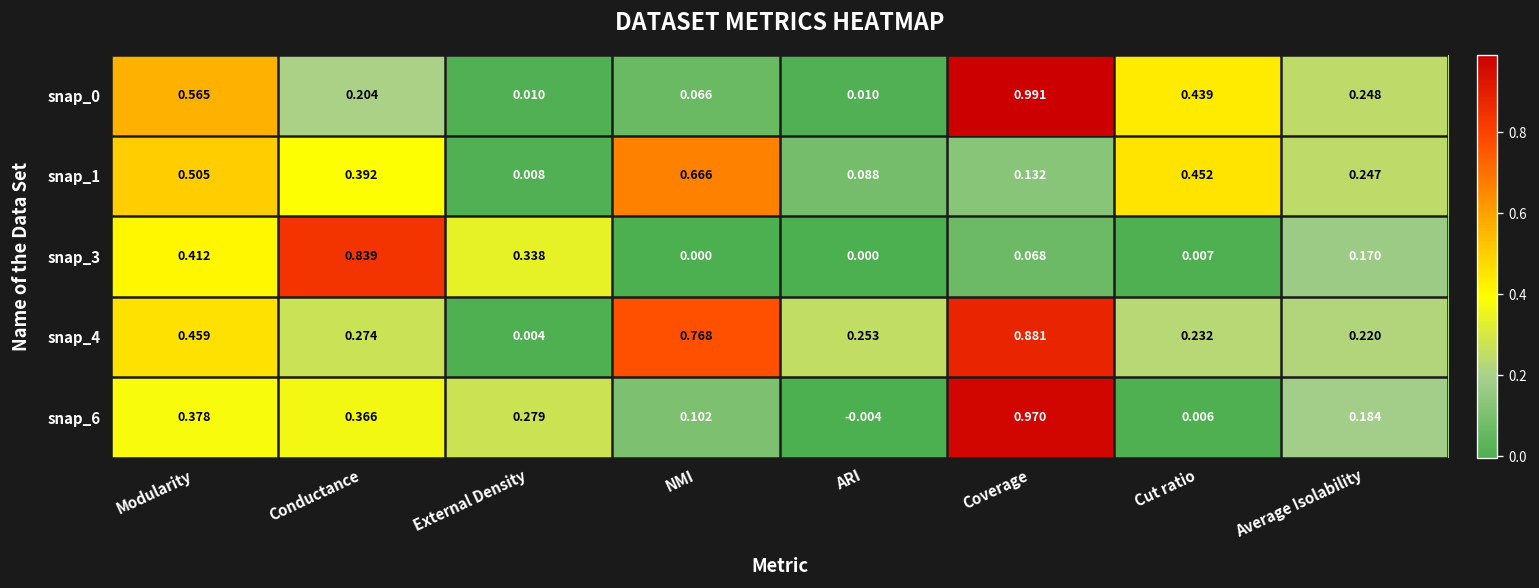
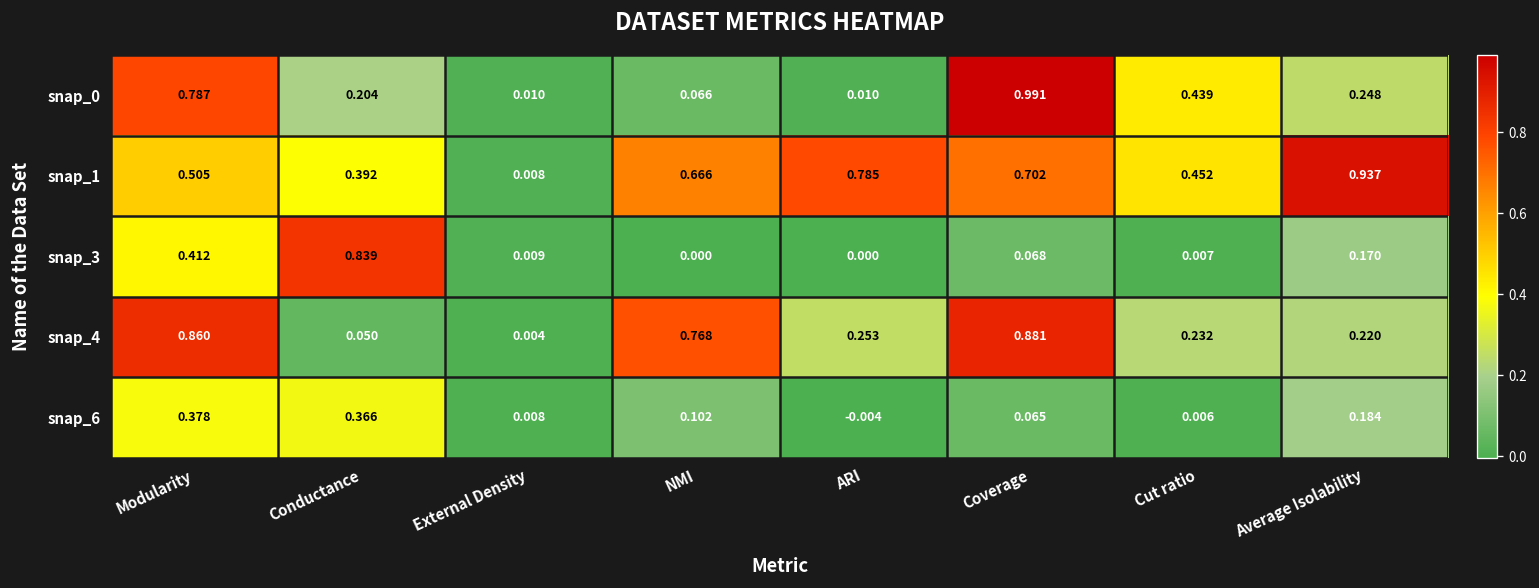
  {
    "snap_0": {
-     "Modularity": 0.565,
+     "Modularity": 0.787,
      "Conductance": 0.204,
      "External Density": 0.010,
      "NMI": 0.066,
      "ARI": 0.010,
      "Coverage": 0.991,
      "Cut ratio": 0.439,
      "Average Isolability": 0.248
    },
    "snap_1": {
      "Modularity": 0.505,
      "Conductance": 0.392,
      "External Density": 0.008,
      "NMI": 0.666,
-     "ARI": 0.088,
-     "Coverage": 0.132,
+     "ARI": 0.785,
+     "Coverage": 0.702,
      "Cut ratio": 0.452,
-     "Average Isolability": 0.247
+     "Average Isolability": 0.937
    },
    "snap_3": {
      "Modularity": 0.412,
      "Conductance": 0.839,
-     "External Density": 0.338,
+     "External Density": 0.009,
      "NMI": 0.000,
      "ARI": 0.000,
      "Coverage": 0.068,
      "Cut ratio": 0.007,
      "Average Isolability": 0.170
    },
    "snap_4": {
-     "Modularity": 0.459,
-     "Conductance": 0.274,
+     "Modularity": 0.860,
+     "Conductance": 0.050,
      "External Density": 0.004,
      "NMI": 0.768,
      "ARI": 0.253,
      "Coverage": 0.881,
      "Cut ratio": 0.232,
      "Average Isolability": 0.220
    },
    "snap_6": {
      "Modularity": 0.378,
      "Conductance": 0.366,
-     "External Density": 0.279,
+     "External Density": 0.008,
      "NMI": 0.102,
      "ARI": -0.004,
-     "Coverage": 0.970,
+     "Coverage": 0.065,
      "Cut ratio": 0.006,
      "Average Isolability": 0.184
    }
  }
